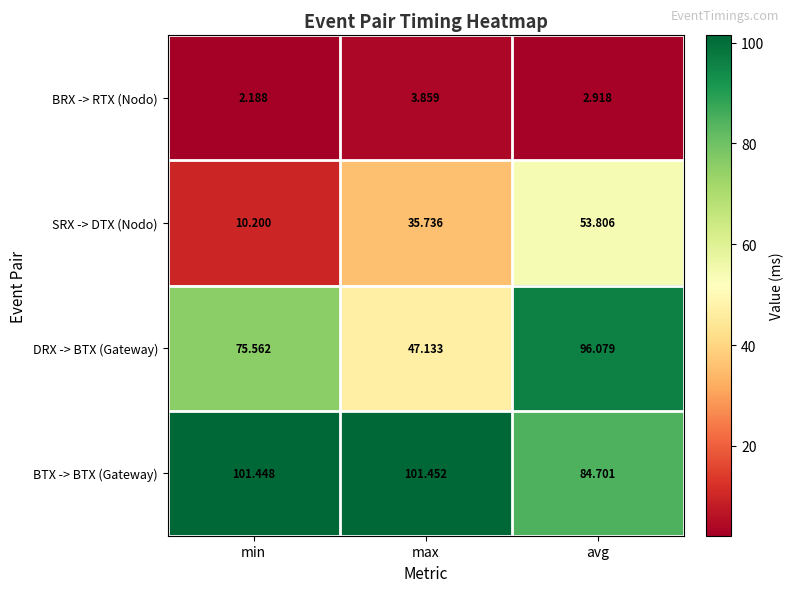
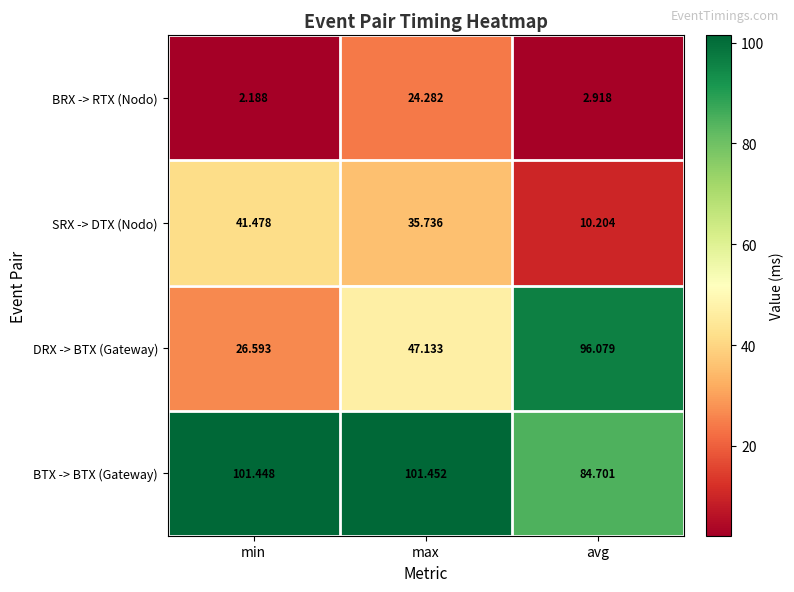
  {
    "BRX -> RTX (Nodo)": {
      "min": 2.188,
-     "max": 3.859,
+     "max": 24.282,
      "avg": 2.918
    },
    "SRX -> DTX (Nodo)": {
-     "min": 10.200,
+     "min": 41.478,
      "max": 35.736,
-     "avg": 53.806
+     "avg": 10.204
    },
    "DRX -> BTX (Gateway)": {
-     "min": 75.562,
+     "min": 26.593,
      "max": 47.133,
      "avg": 96.079
    },
    "BTX -> BTX (Gateway)": {
      "min": 101.448,
      "max": 101.452,
      "avg": 84.701
    }
  }
